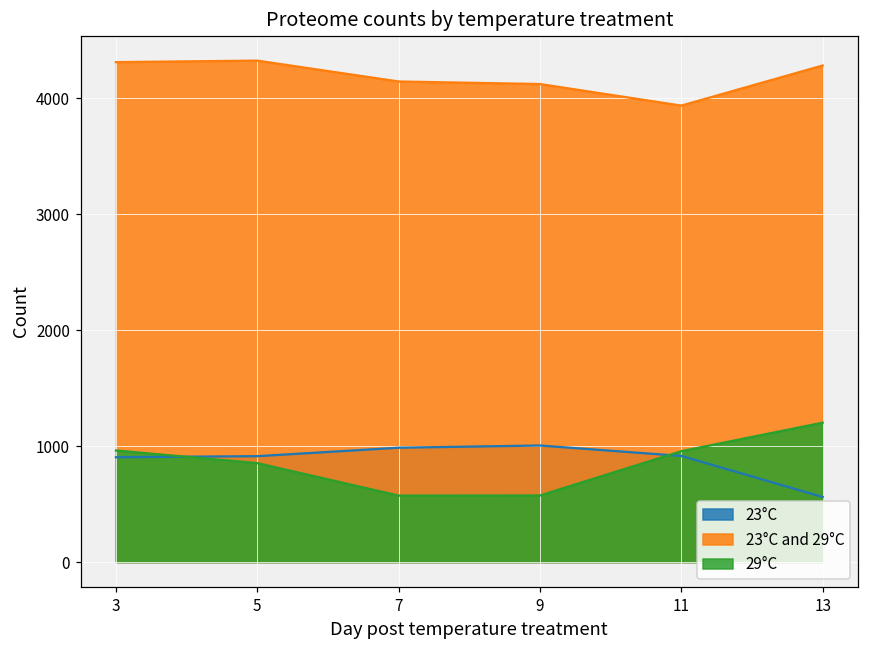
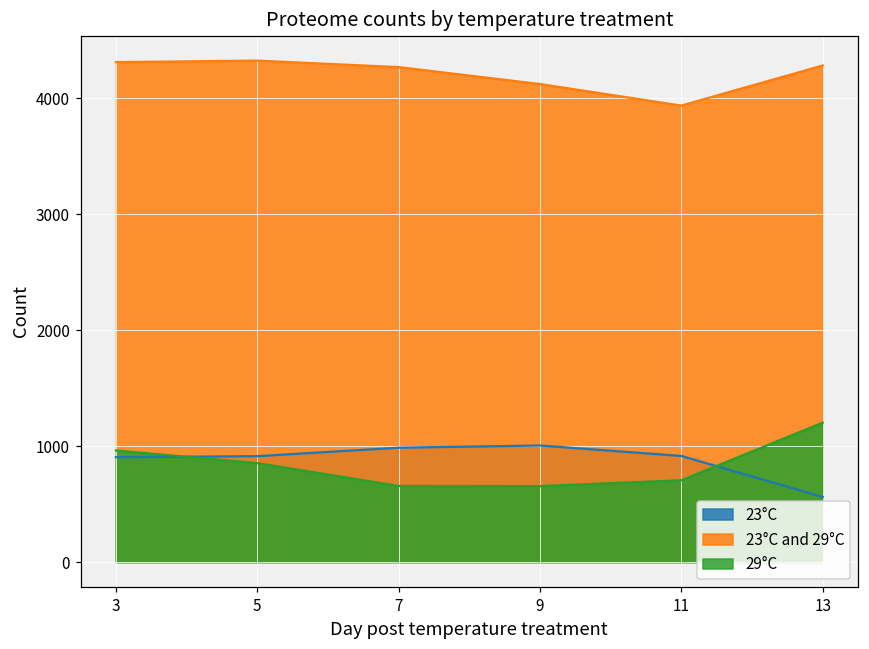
  {
    "23°C": {
      "3": 900,
      "5": 910,
      "7": 990,
      "9": 1010,
      "11": 920,
      "13": 560
    },
    "23°C and 29°C": {
      "3": 4310,
      "5": 4330,
-     "7": 4150,
+     "7": 4270,
      "9": 4120,
      "11": 3940,
      "13": 4280
    },
    "29°C": {
      "3": 960,
      "5": 850,
-     "7": 570,
-     "9": 570,
-     "11": 960,
+     "7": 660,
+     "9": 660,
+     "11": 710,
      "13": 1200
    }
  }
